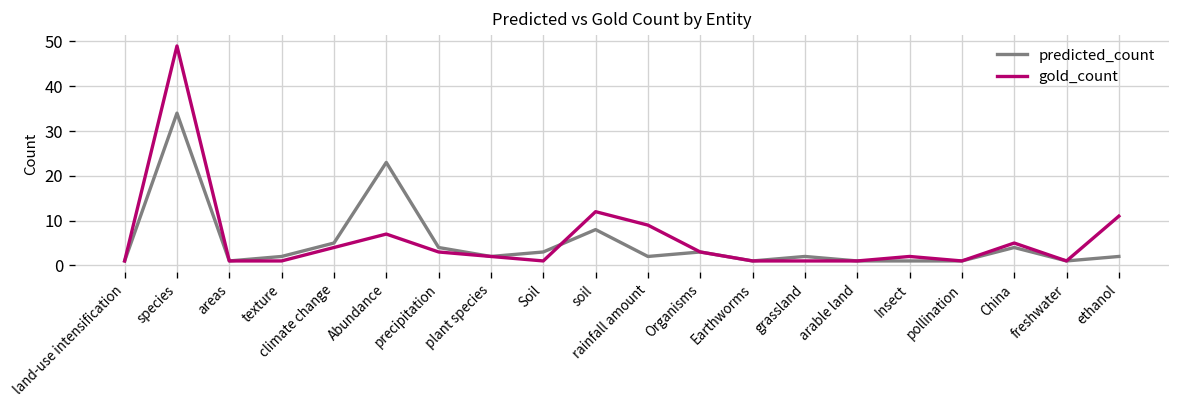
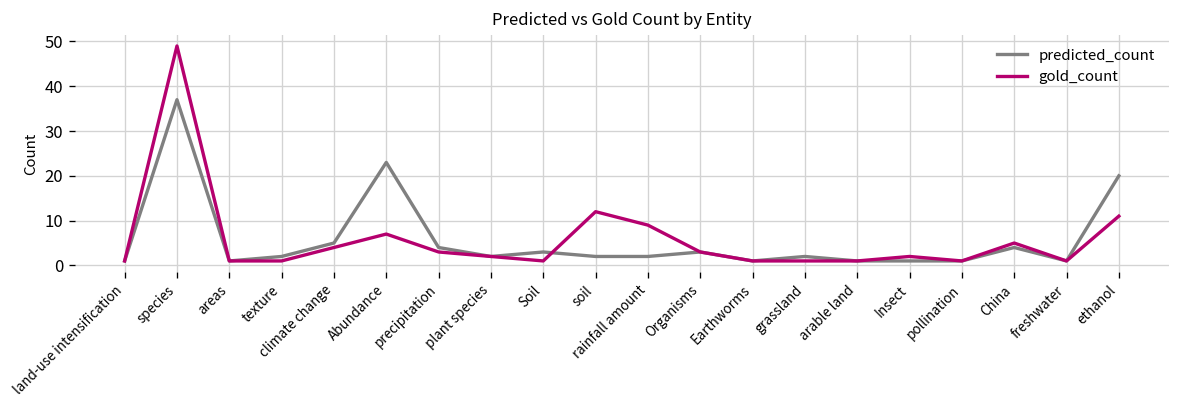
  {
    "predicted_count": {
-     "species": 34,
+     "species": 37,
      "texture": 2,
      "climate change": 5,
      "Abundance": 23,
      "precipitation": 4,
      "Soil": 3,
-     "soil": 8,
+     "soil": 2,
      "rainfall amount": 2,
      "grassland": 2,
      "Insect": 1,
      "China": 4,
-     "ethanol": 2
+     "ethanol": 20
    },
    "gold_count": {
      "species": 49,
      "texture": 1,
      "climate change": 4,
      "Abundance": 7,
      "precipitation": 3,
      "Soil": 1,
      "soil": 12,
      "rainfall amount": 9,
      "grassland": 1,
      "Insect": 2,
      "China": 5,
      "ethanol": 11
    }
  }
